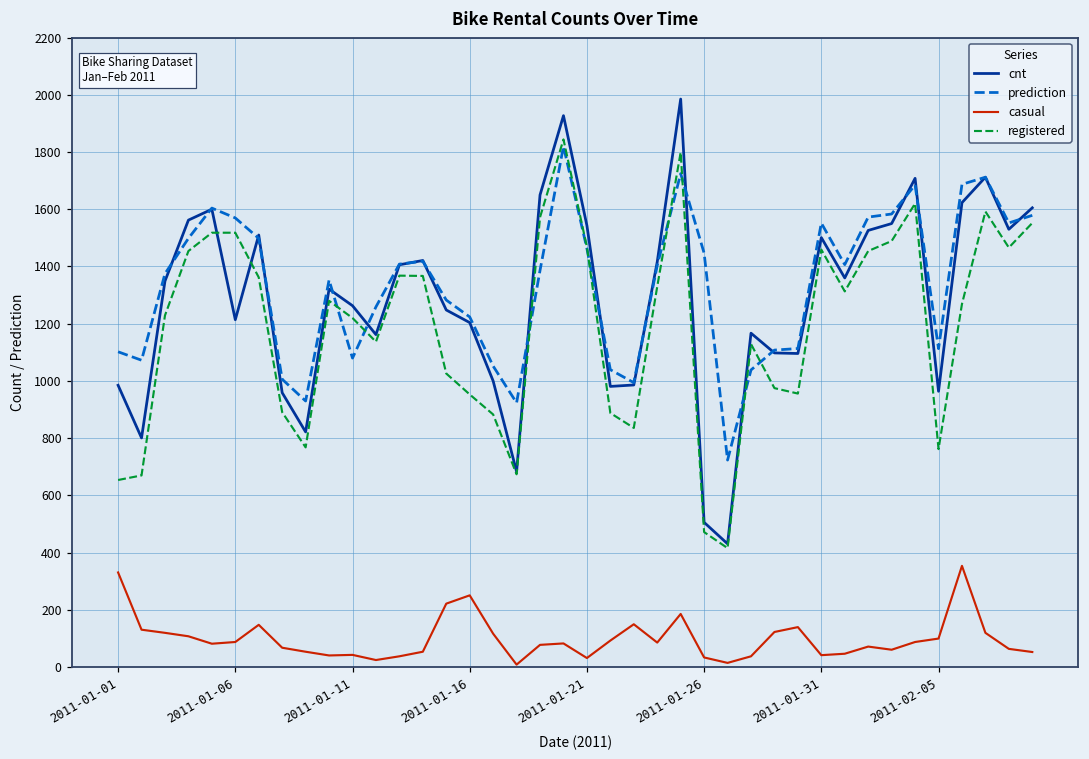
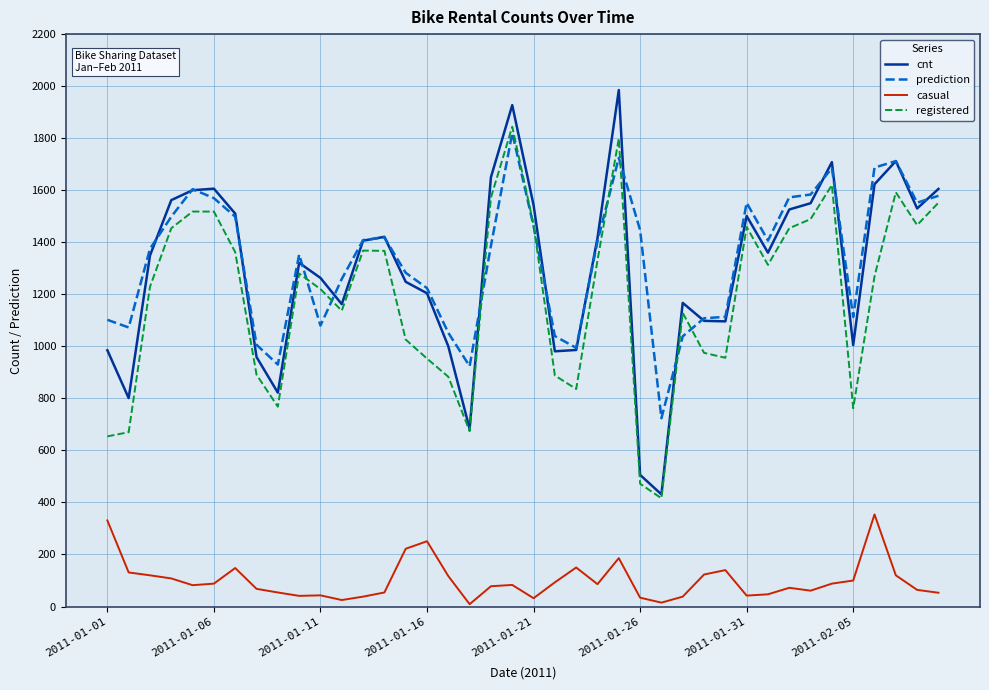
  {
    "cnt": {
      "2011-01-01": 990,
-     "2011-01-06": 1210,
+     "2011-01-06": 1610,
      "2011-01-11": 1260,
      "2011-01-16": 1200,
      "2011-01-21": 1540,
      "2011-01-26": 510,
      "2011-01-31": 1500,
-     "2011-02-05": 960
+     "2011-02-05": 1010
    },
    "prediction": {
      "2011-01-01": 1100,
      "2011-01-06": 1570,
      "2011-01-11": 1080,
      "2011-01-16": 1220,
      "2011-01-26": 1450,
      "2011-01-31": 1550,
      "2011-02-05": 1110
    },
    "casual": {
      "2011-01-01": 330,
      "2011-01-06": 90,
      "2011-01-11": 40,
      "2011-01-16": 250,
      "2011-01-21": 30,
      "2011-01-26": 30,
      "2011-01-31": 40,
      "2011-02-05": 100
    },
    "registered": {
      "2011-01-01": 650,
      "2011-01-06": 1520,
      "2011-01-11": 1220,
      "2011-01-16": 950,
      "2011-01-26": 470,
      "2011-01-31": 1460,
      "2011-02-05": 760
    }
  }
